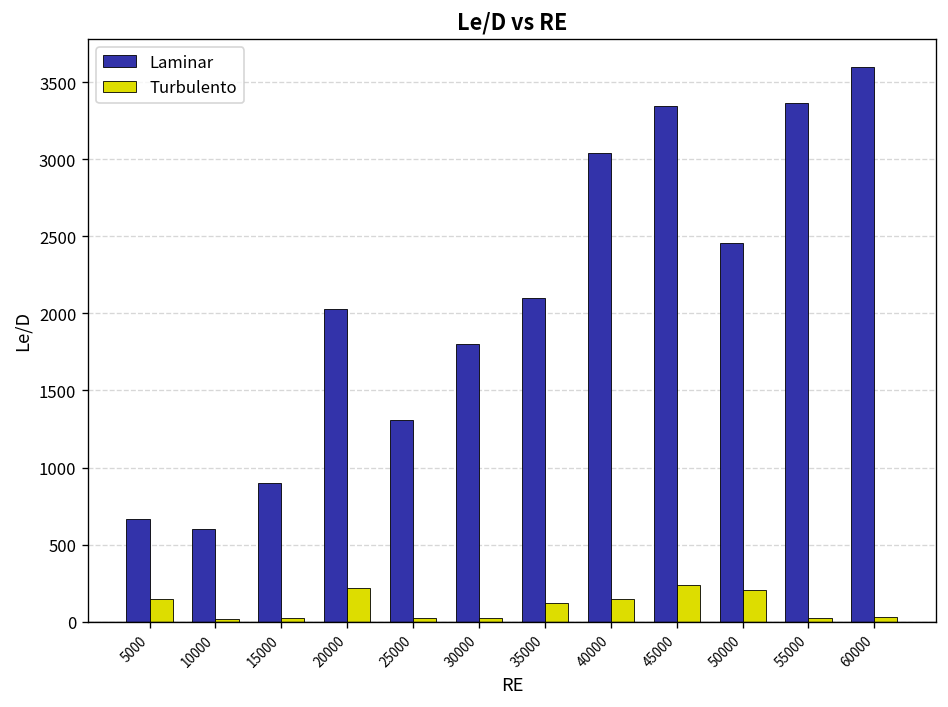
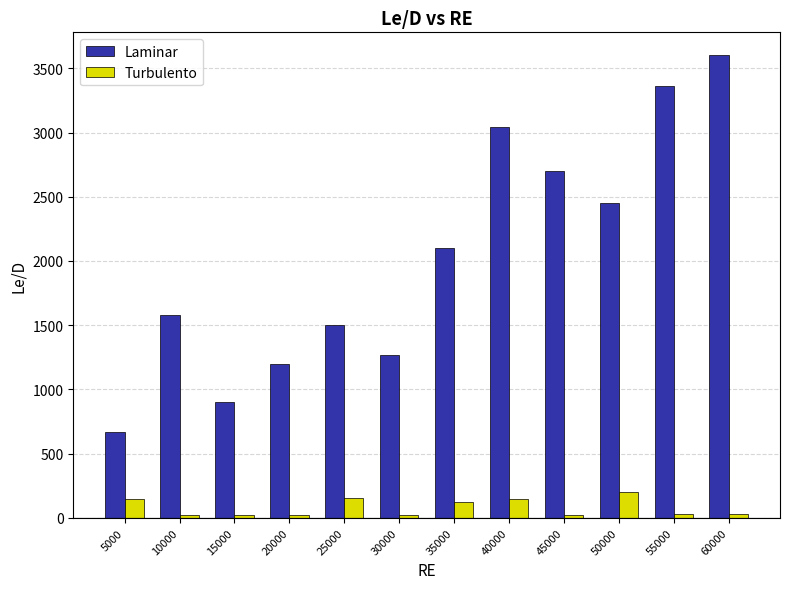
  {
    "Laminar": {
      "5000": 670,
-     "10000": 600,
+     "10000": 1580,
      "15000": 900,
-     "20000": 2030,
-     "25000": 1310,
-     "30000": 1800,
+     "20000": 1200,
+     "25000": 1500,
+     "30000": 1270,
      "35000": 2100,
      "40000": 3040,
-     "45000": 3350,
+     "45000": 2700,
      "50000": 2460,
      "55000": 3360,
      "60000": 3600
    },
    "Turbulento": {
      "5000": 150,
      "10000": 20,
      "15000": 20,
-     "20000": 220,
-     "25000": 20,
+     "20000": 20,
+     "25000": 160,
      "30000": 20,
      "35000": 120,
      "40000": 150,
-     "45000": 240,
+     "45000": 30,
      "50000": 200,
      "55000": 30,
      "60000": 30
    }
  }
